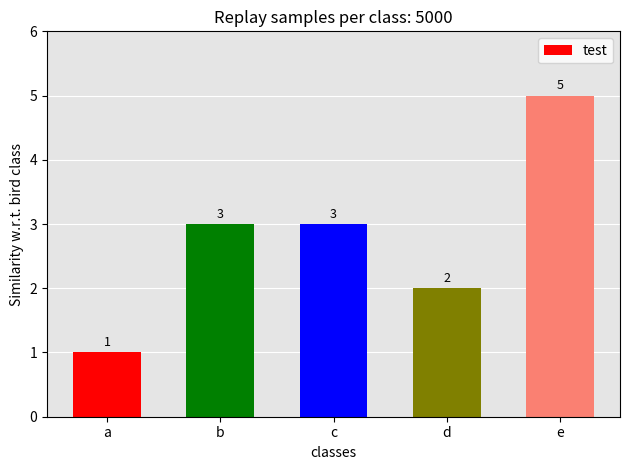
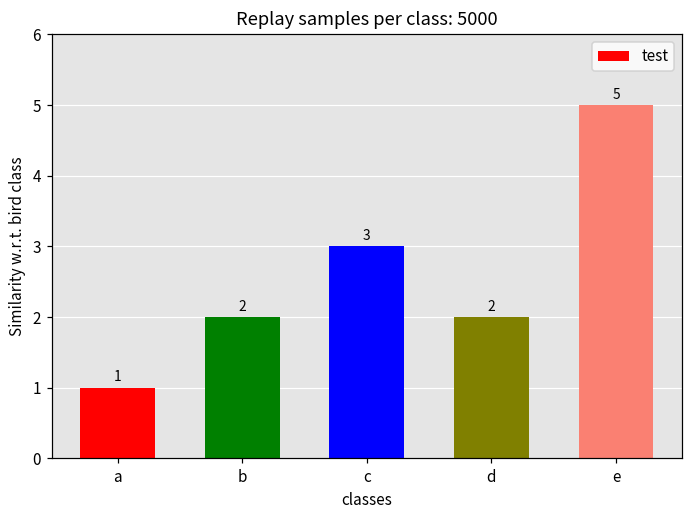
  {
    "a": 1,
-   "b": 3,
+   "b": 2,
    "c": 3,
    "d": 2,
    "e": 5
  }
